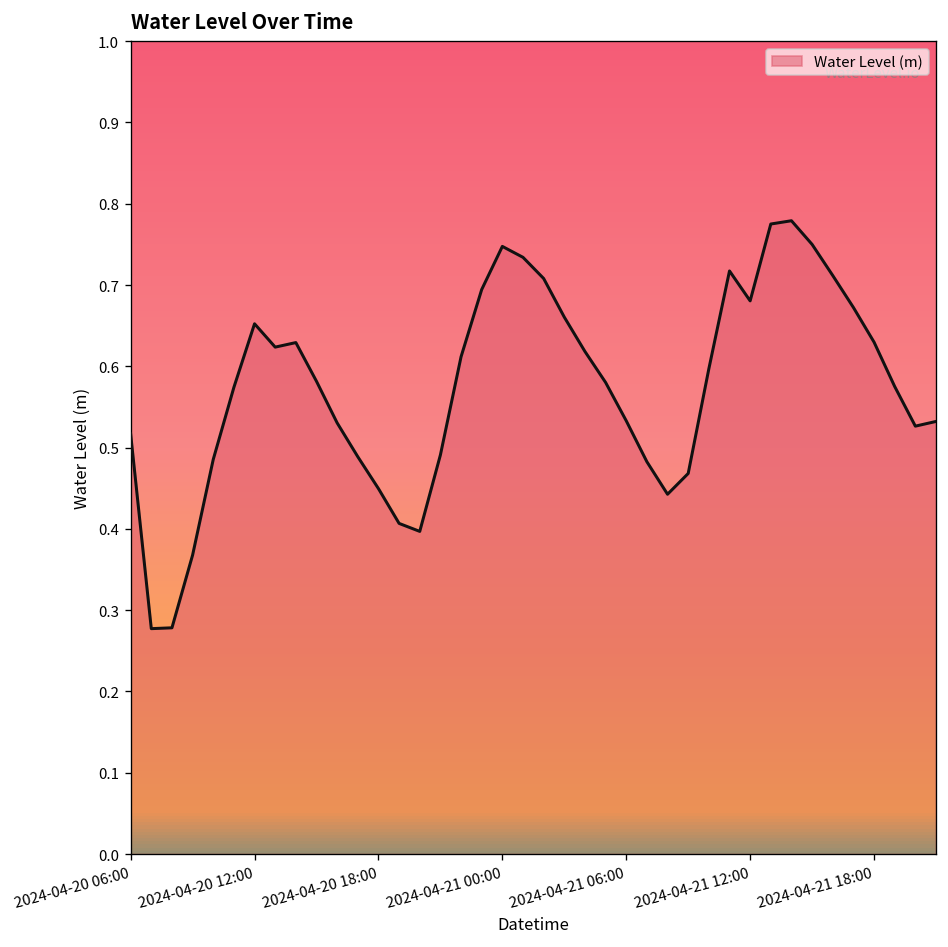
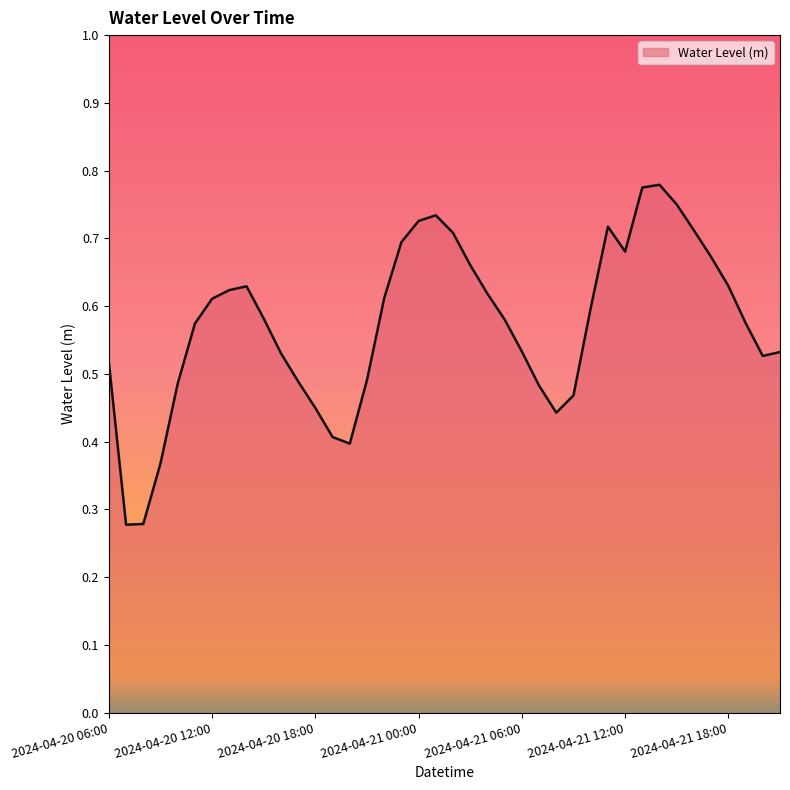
  {
    "2024-04-20 06:00": 0.52,
-   "2024-04-20 12:00": 0.65,
+   "2024-04-20 12:00": 0.61,
    "2024-04-20 18:00": 0.45,
-   "2024-04-21 00:00": 0.75,
+   "2024-04-21 00:00": 0.73,
    "2024-04-21 06:00": 0.53,
    "2024-04-21 12:00": 0.68,
    "2024-04-21 18:00": 0.63
  }
